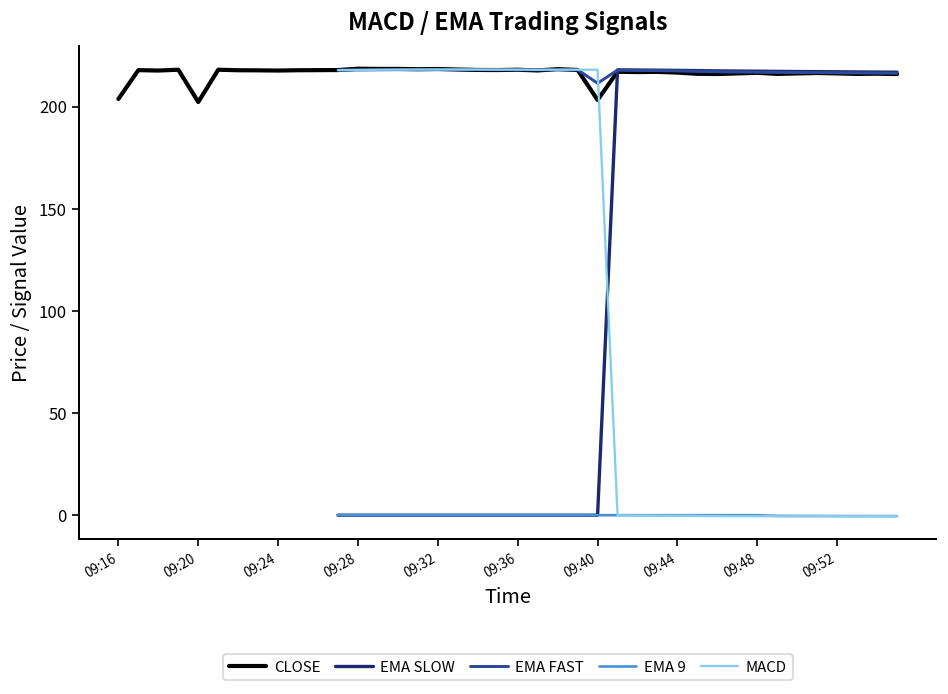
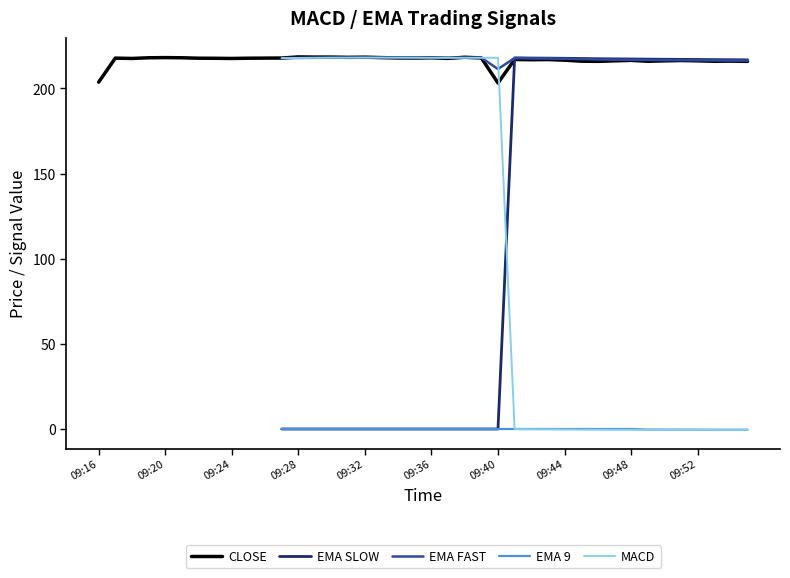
  {
    "CLOSE": {
      "09:16": 204,
-     "09:20": 202,
+     "09:20": 218,
      "09:24": 218,
      "09:40": 203
    },
    "EMA FAST": {
      "09:40": 211
    },
    "MACD": {
      "09:40": 218
    }
  }
